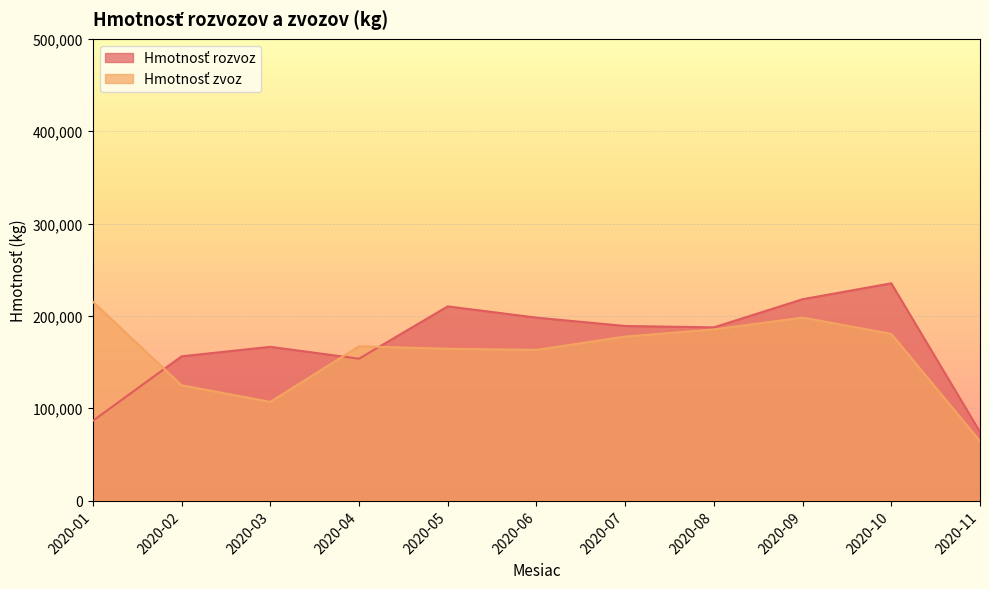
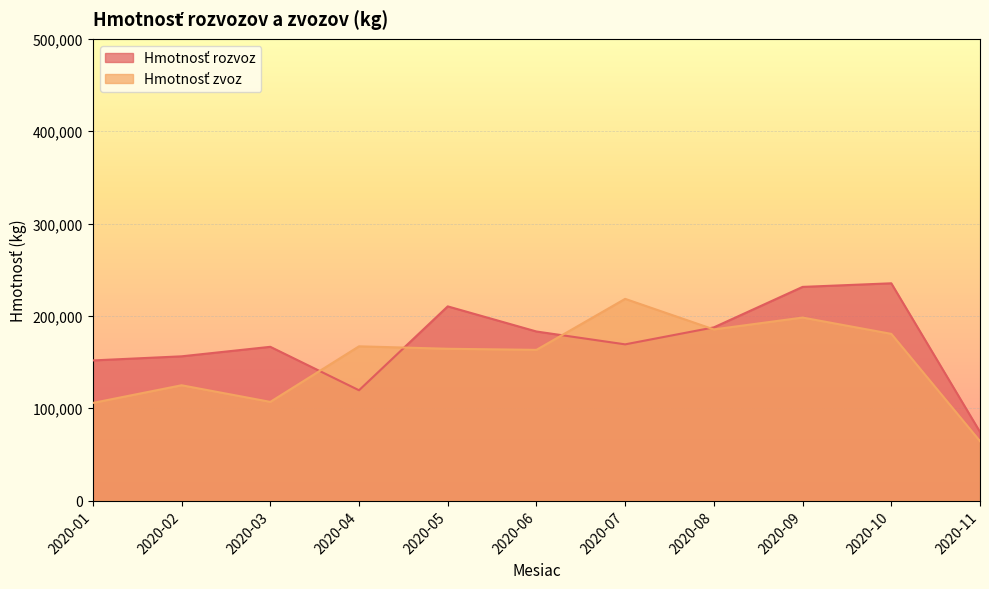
  {
    "Hmotnosť rozvoz": {
-     "2020-01": "90,000",
+     "2020-01": "150,000",
      "2020-02": "160,000",
      "2020-03": "170,000",
-     "2020-04": "150,000",
+     "2020-04": "120,000",
      "2020-05": "210,000",
-     "2020-06": "200,000",
-     "2020-07": "190,000",
-     "2020-09": "220,000",
+     "2020-06": "180,000",
+     "2020-07": "170,000",
+     "2020-09": "230,000",
      "2020-10": "240,000",
      "2020-11": "70,000"
    },
    "Hmotnosť zvoz": {
-     "2020-01": "220,000",
+     "2020-01": "110,000",
      "2020-02": "120,000",
      "2020-03": "110,000",
      "2020-04": "170,000",
      "2020-05": "160,000",
      "2020-06": "160,000",
-     "2020-07": "180,000",
+     "2020-07": "220,000",
      "2020-09": "200,000",
      "2020-10": "180,000",
      "2020-11": "60,000"
    }
  }
